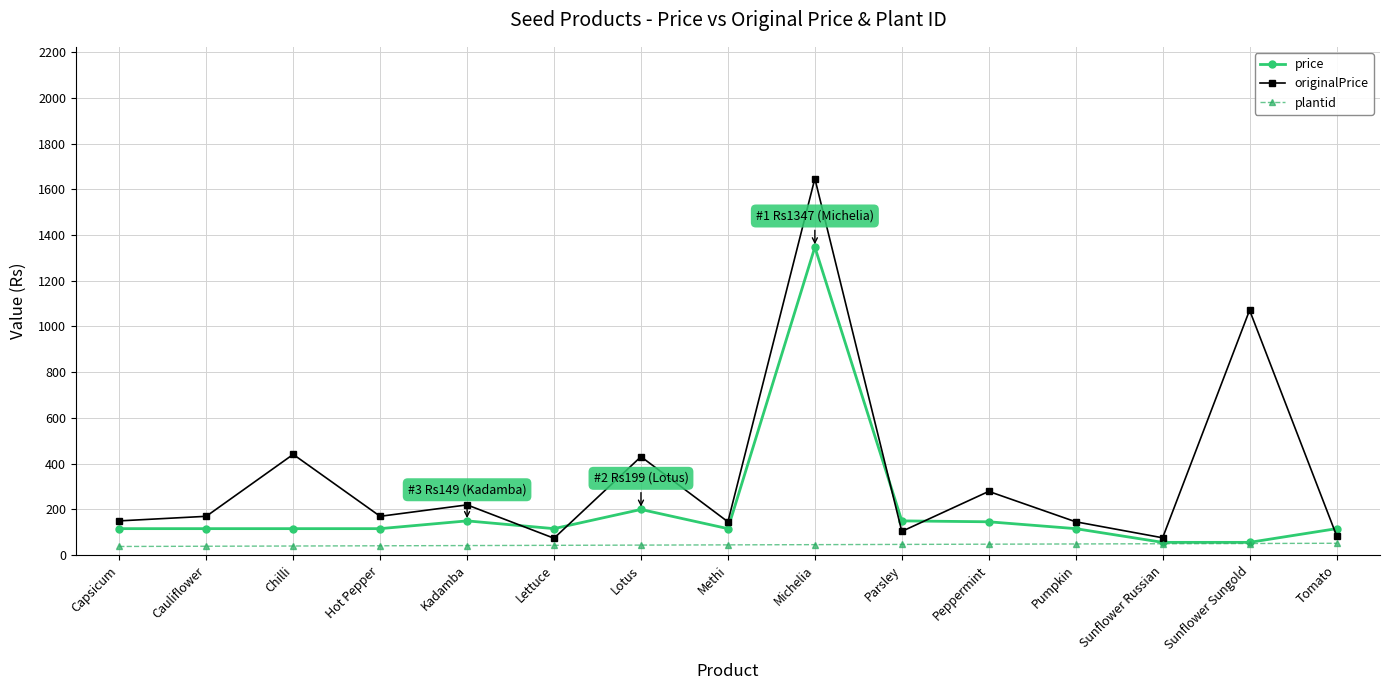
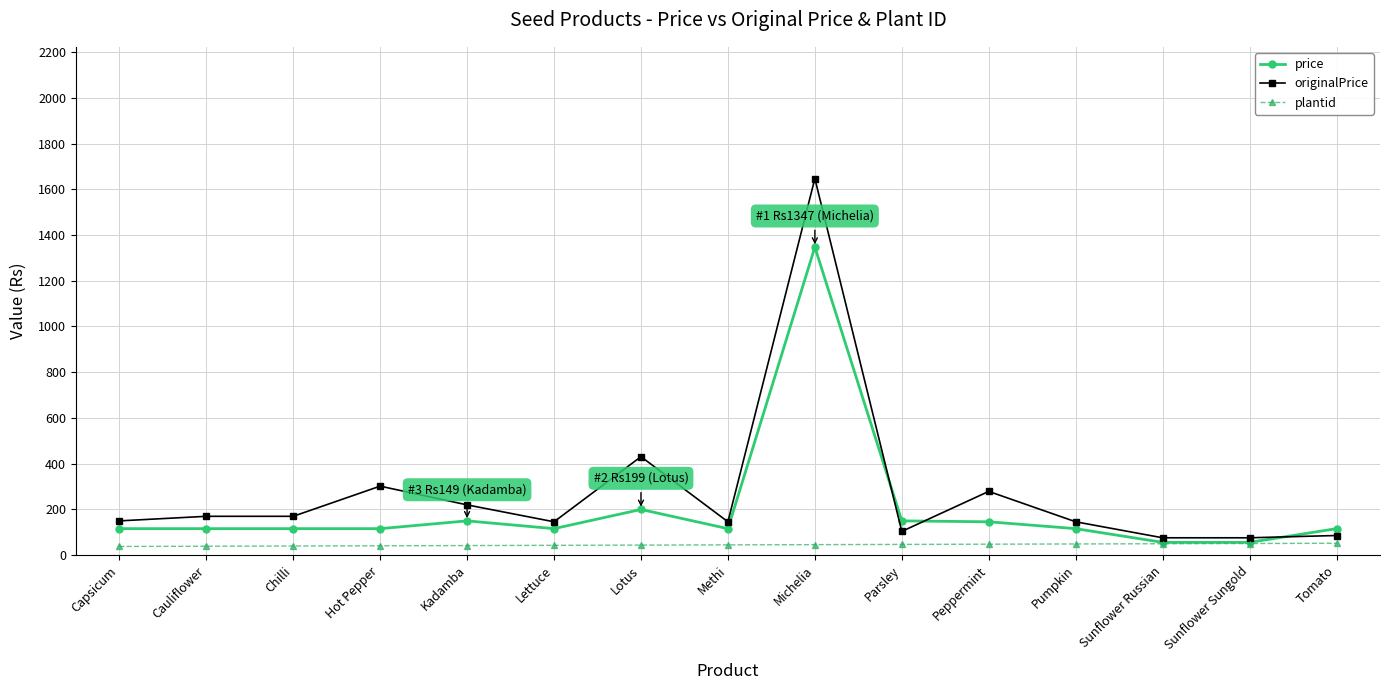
  {
    "originalPrice": {
      "Capsicum": 150,
      "Cauliflower": 170,
-     "Chilli": 440,
-     "Hot Pepper": 170,
-     "Lettuce": 70,
+     "Chilli": 170,
+     "Hot Pepper": 300,
+     "Lettuce": 150,
      "Lotus": 430,
      "Methi": 150,
      "Michelia": 1650,
      "Parsley": 100,
      "Peppermint": 280,
      "Pumpkin": 150,
      "Sunflower Russian": 80,
-     "Sunflower Sungold": 1070,
+     "Sunflower Sungold": 80,
      "Tomato": 90
    }
  }
